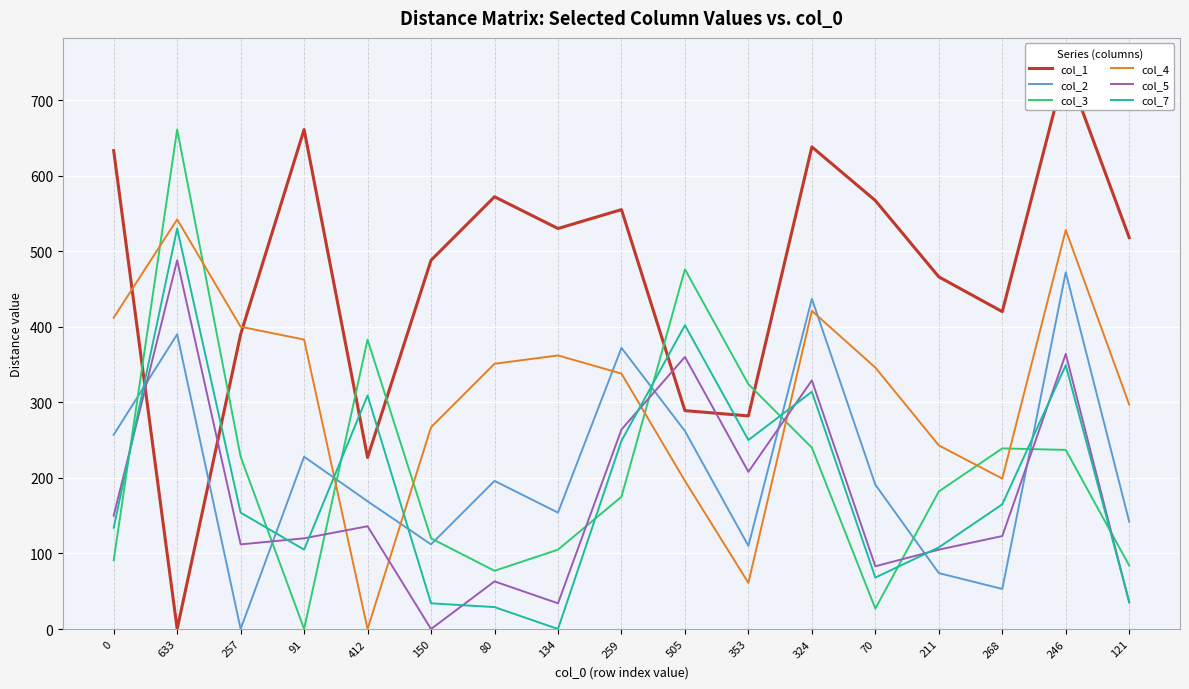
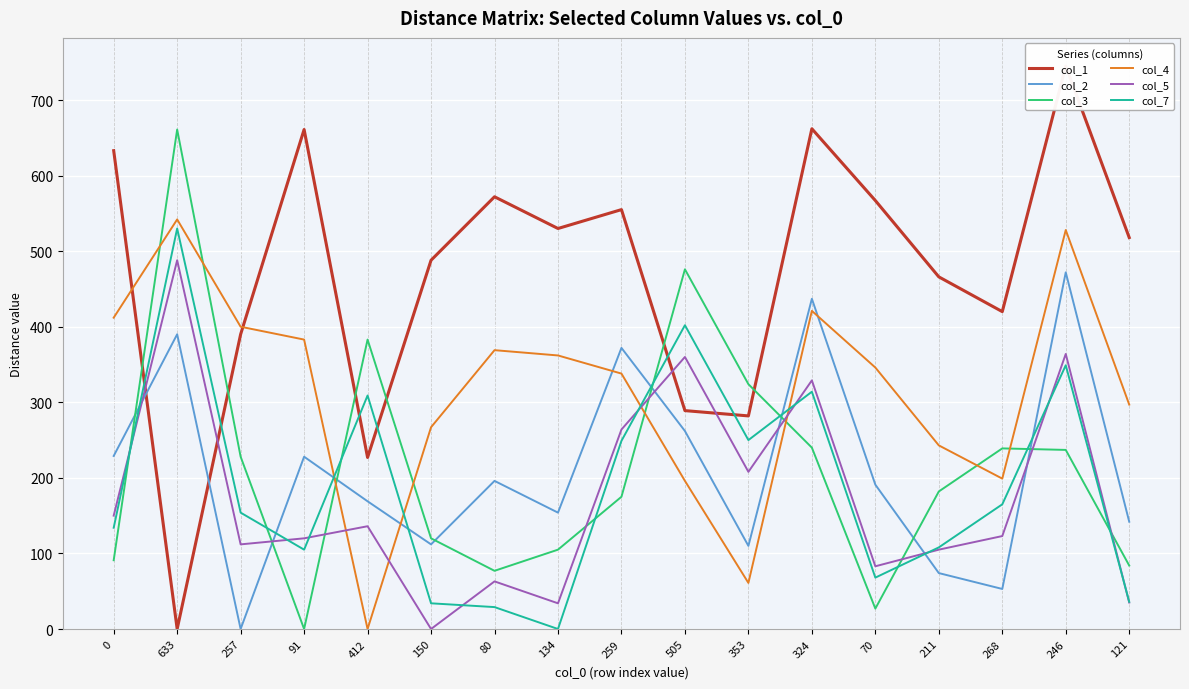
  {
    "col_1": {
      "0": 630,
      "633": 0,
      "257": 390,
      "91": 660,
      "412": 230,
      "150": 490,
      "80": 570,
      "134": 530,
      "259": 560,
      "505": 290,
      "353": 280,
-     "324": 640,
+     "324": 660,
      "70": 570,
      "211": 470,
      "268": 420,
      "121": 520
    },
    "col_2": {
-     "0": 260,
+     "0": 230,
      "633": 390,
      "257": 0,
      "91": 230,
      "412": 170,
      "150": 110,
      "80": 200,
      "134": 150,
      "259": 370,
      "505": 260,
      "353": 110,
      "324": 440,
      "70": 190,
      "211": 70,
      "268": 50,
      "246": 470,
      "121": 140
    },
    "col_4": {
      "0": 410,
      "633": 540,
      "257": 400,
      "91": 380,
      "412": 0,
      "150": 270,
-     "80": 350,
+     "80": 370,
      "134": 360,
      "259": 340,
      "505": 200,
      "353": 60,
      "324": 420,
      "70": 350,
      "211": 240,
      "268": 200,
      "246": 530,
      "121": 300
    },
    "col_5": {
      "0": 150,
      "633": 490,
      "257": 110,
      "91": 120,
      "412": 140,
      "150": 0,
      "80": 60,
      "134": 30,
      "259": 260,
      "505": 360,
      "353": 210,
      "324": 330,
      "70": 80,
      "268": 120,
      "246": 360
    }
  }
